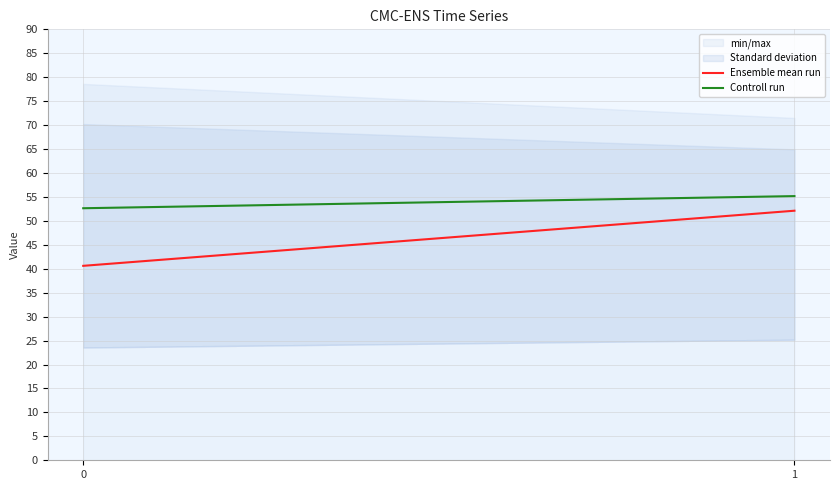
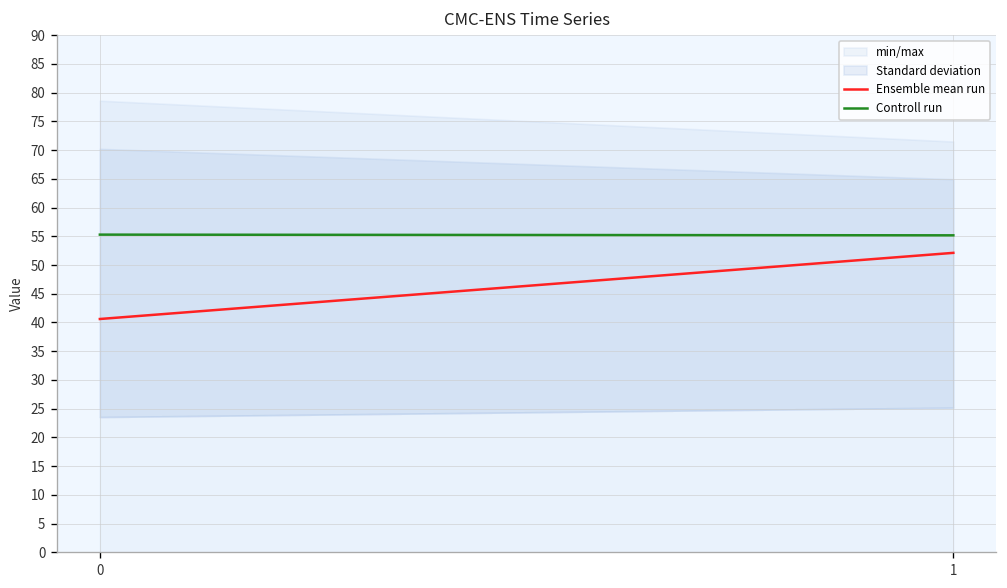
  {
    "Ensemble mean run": {
      "0": 41,
      "1": 52
    },
    "Controll run": {
-     "0": 53,
+     "0": 55,
      "1": 55
    }
  }
